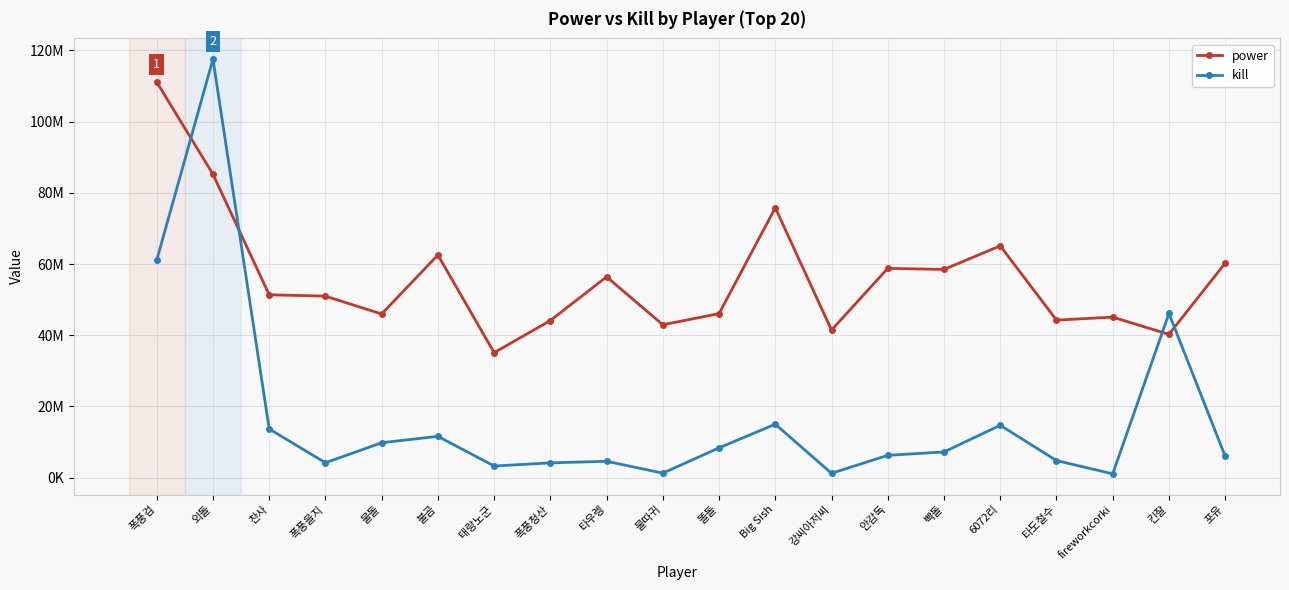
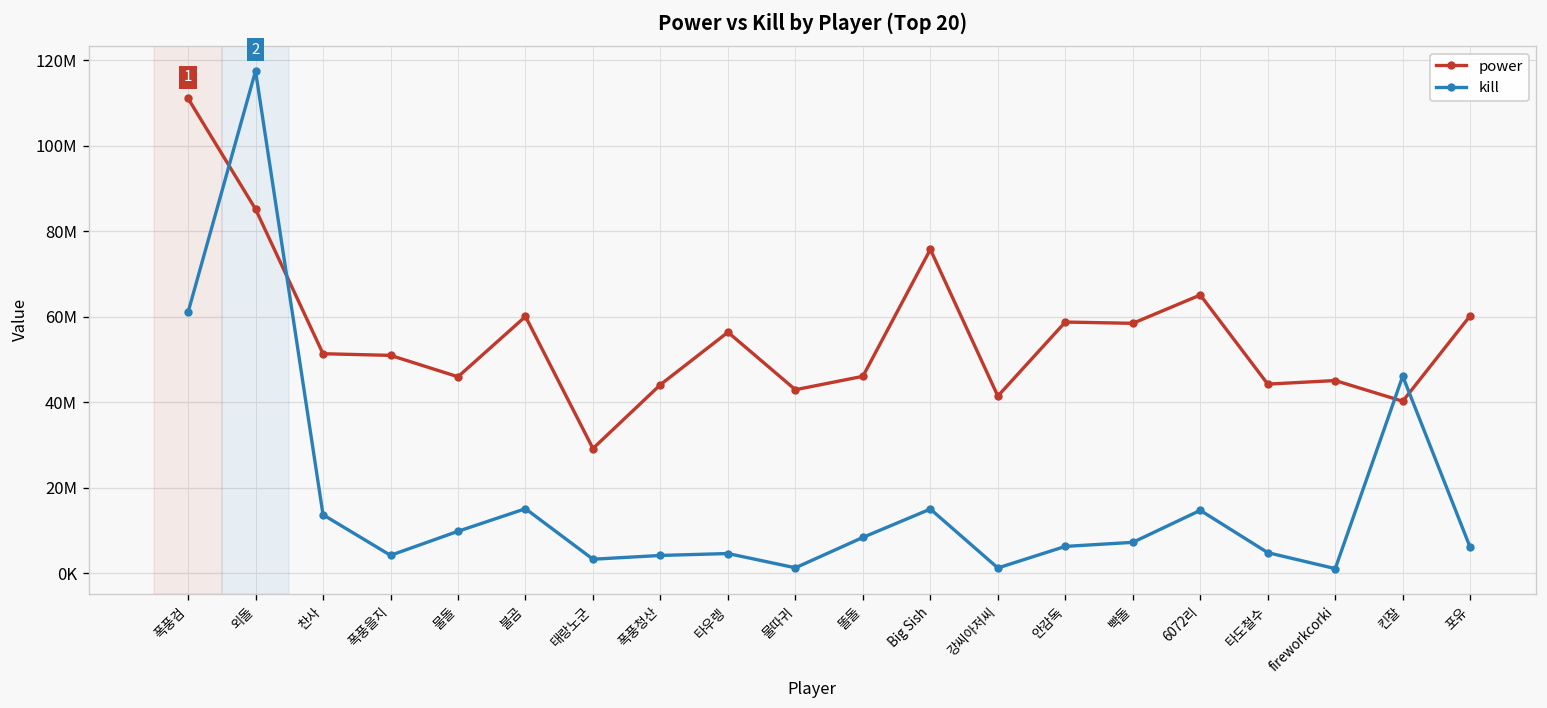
  {
    "power": {
      "외돌": 85000000,
      "찬사": 51000000,
      "폭풍을지": 51000000,
      "물돌": 46000000,
-     "불곰": 63000000,
-     "태랑노군": 35000000,
+     "불곰": 60000000,
+     "태랑노군": 29000000,
      "폭풍청산": 44000000,
      "타우렝": 56000000,
      "물따귀": 43000000,
      "똘돌": 46000000,
      "Big Sish": 76000000,
      "강씨아저씨": 41000000,
      "안감독": 59000000,
      "빡돌": 58000000,
      "6072리": 65000000,
      "타도철수": 44000000,
      "fireworkcorki": 45000000,
      "킨잘": 40000000,
      "포유": 60000000
    },
    "kill": {
      "폭풍검": 61000000,
      "찬사": 14000000,
      "폭풍을지": 4000000,
      "물돌": 10000000,
-     "불곰": 12000000,
+     "불곰": 15000000,
      "태랑노군": 3000000,
      "폭풍청산": 4000000,
      "타우렝": 5000000,
      "물따귀": 1000000,
      "똘돌": 8000000,
      "Big Sish": 15000000,
      "강씨아저씨": 1000000,
      "안감독": 6000000,
      "빡돌": 7000000,
      "6072리": 15000000,
      "타도철수": 5000000,
      "fireworkcorki": 1000000,
      "킨잘": 46000000,
      "포유": 6000000
    }
  }
